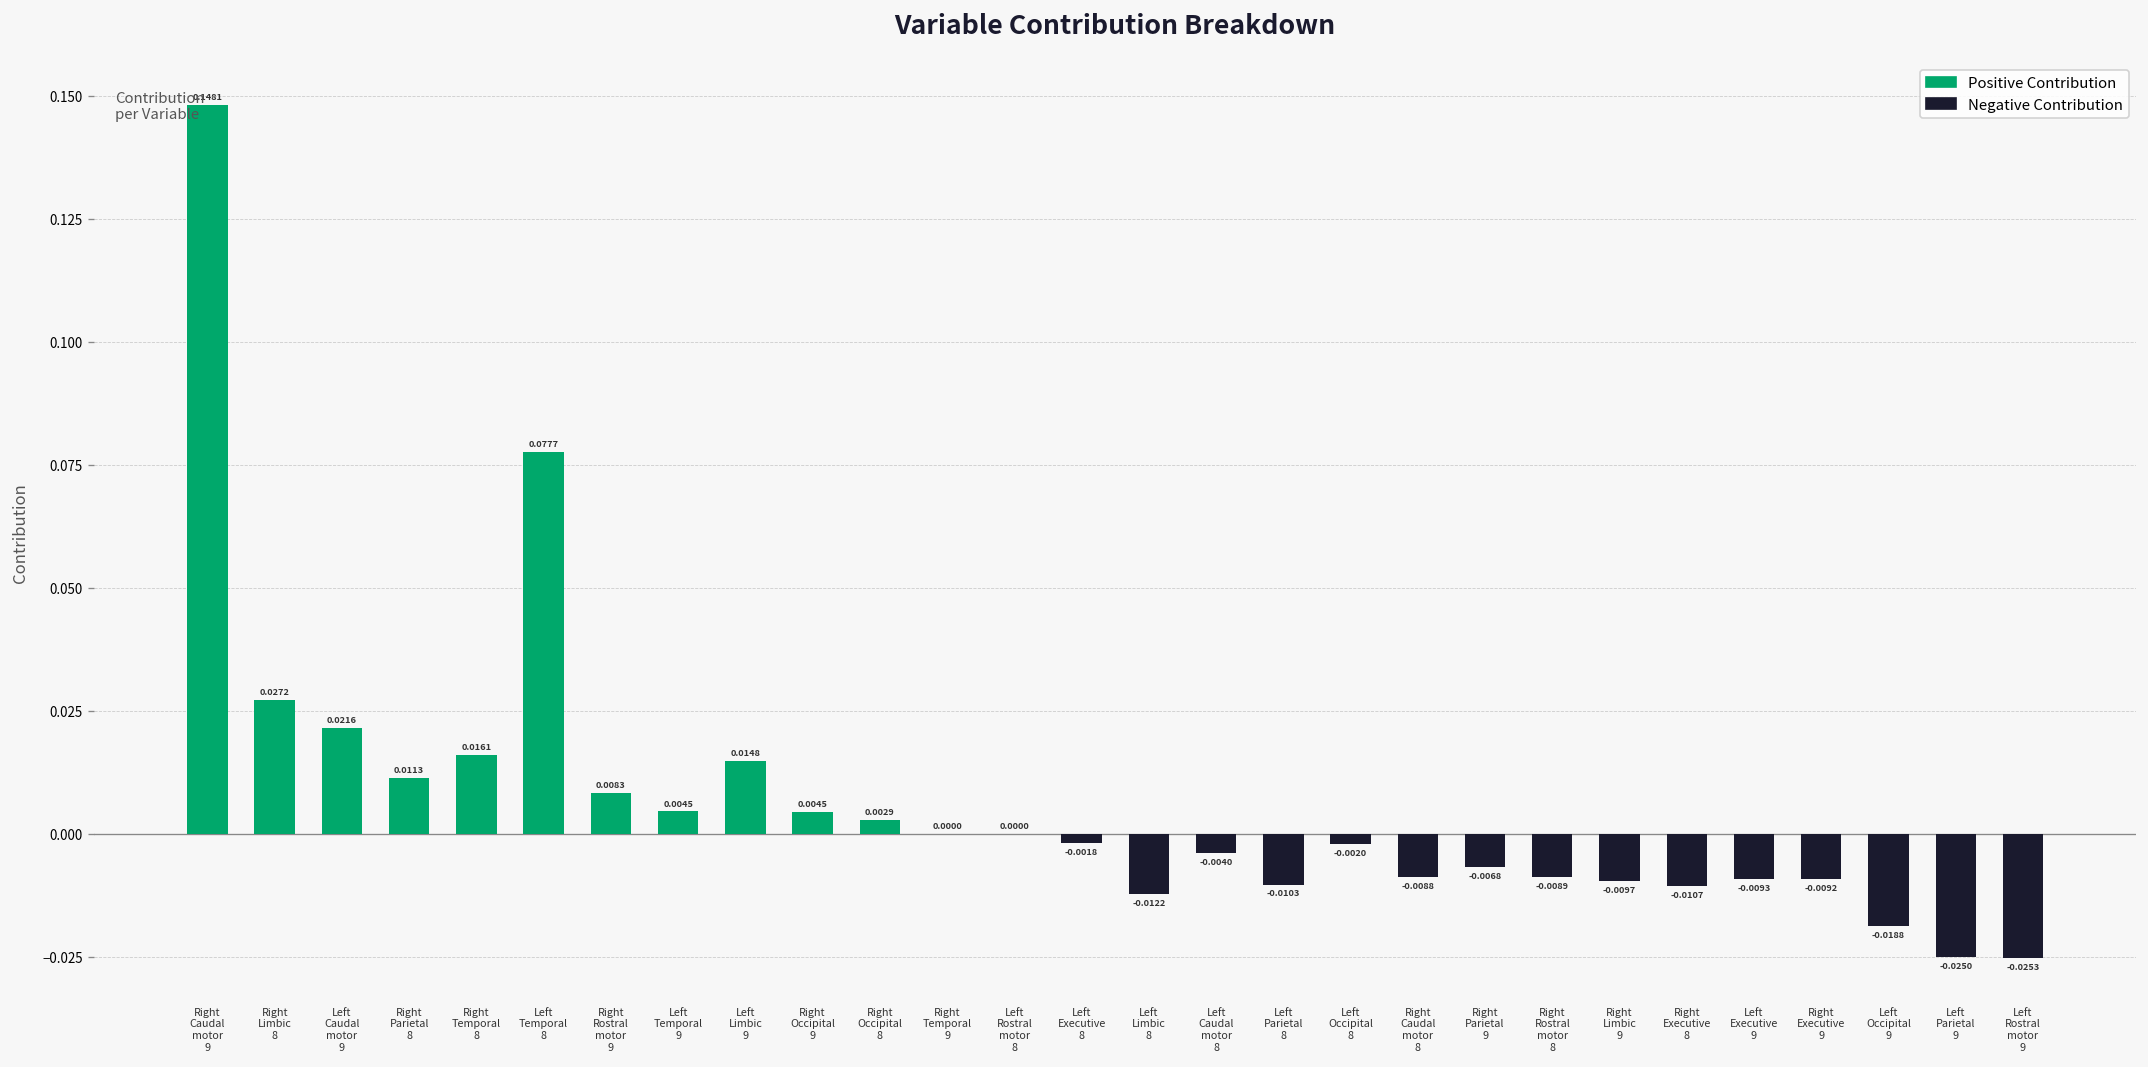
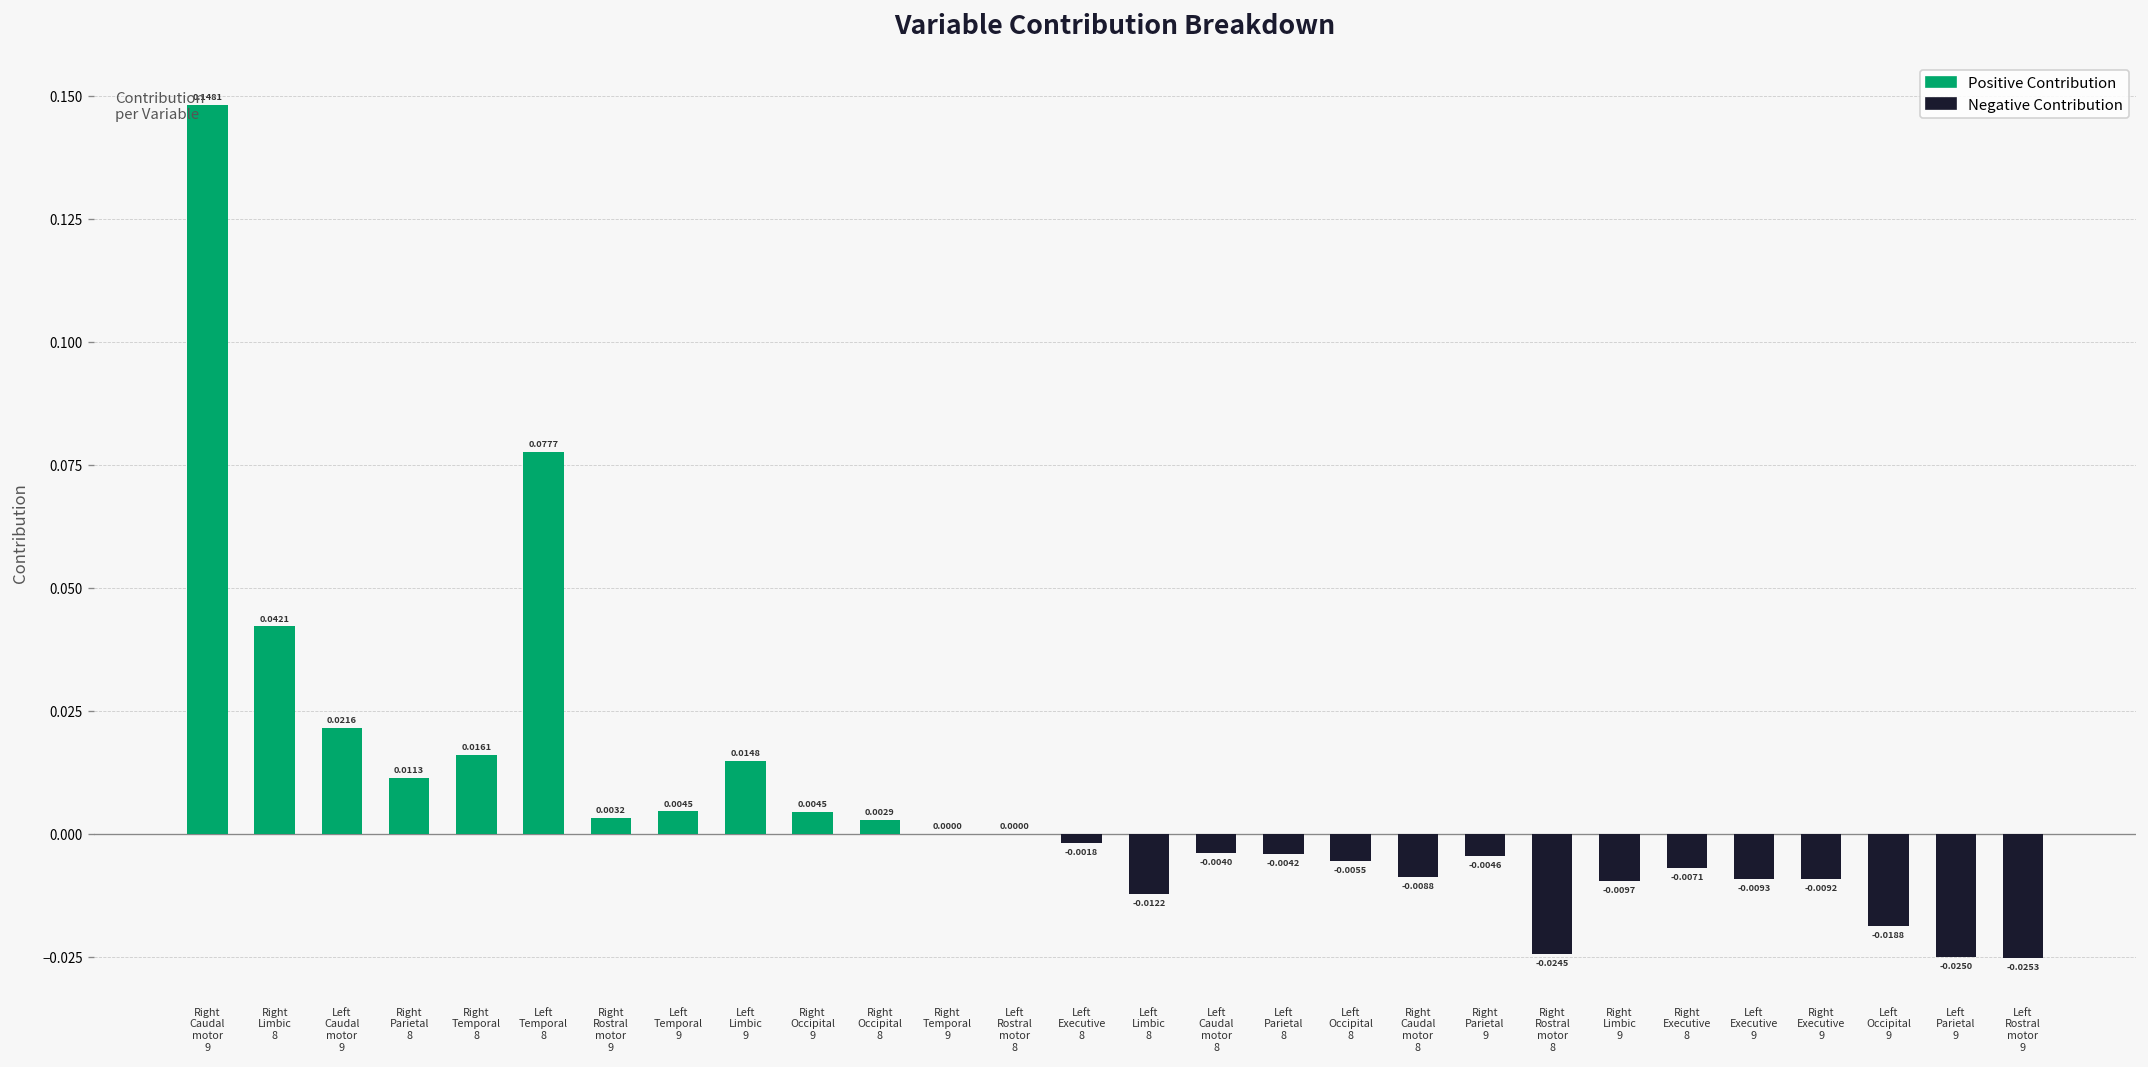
  {
-   "Right Limbic 8": 0.0272,
+   "Right Limbic 8": 0.0421,
    "Left Caudal motor 9": 0.0216,
    "Right Parietal 8": 0.0113,
    "Right Temporal 8": 0.0161,
    "Left Temporal 8": 0.0777,
-   "Right Rostral motor 9": 0.0083,
+   "Right Rostral motor 9": 0.0032,
    "Left Temporal 9": 0.0045,
    "Left Limbic 9": 0.0148,
    "Right Occipital 9": 0.0045,
    "Right Occipital 8": 0.0029,
    "Right Temporal 9": 0.0000,
    "Left Rostral motor 8": 0.0000,
    "Left Executive 8": -0.0018,
    "Left Limbic 8": -0.0122,
    "Left Caudal motor 8": -0.0040,
-   "Left Parietal 8": -0.0103,
-   "Left Occipital 8": -0.0020,
+   "Left Parietal 8": -0.0042,
+   "Left Occipital 8": -0.0055,
    "Right Caudal motor 8": -0.0088,
-   "Right Parietal 9": -0.0068,
-   "Right Rostral motor 8": -0.0089,
+   "Right Parietal 9": -0.0046,
+   "Right Rostral motor 8": -0.0245,
    "Right Limbic 9": -0.0097,
-   "Right Executive 8": -0.0107,
+   "Right Executive 8": -0.0071,
    "Left Executive 9": -0.0093,
    "Right Executive 9": -0.0092,
    "Left Occipital 9": -0.0188,
    "Left Parietal 9": -0.0250,
    "Left Rostral motor 9": -0.0253
  }
